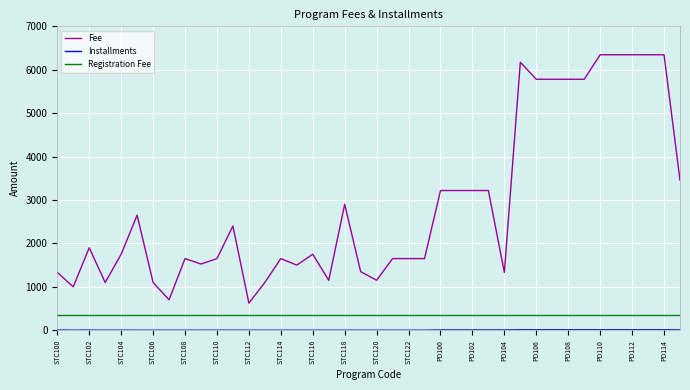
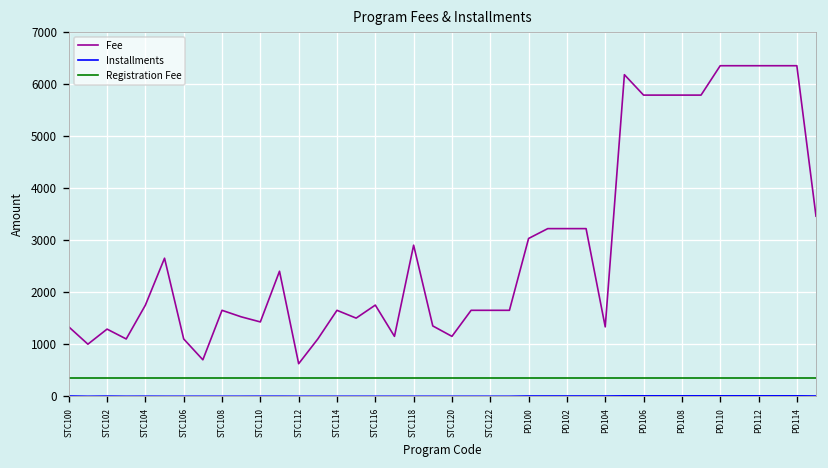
  {
    "Fee": {
      "STC100": 1300,
-     "STC102": 1900,
+     "STC102": 1300,
      "STC104": 1700,
      "STC106": 1100,
      "STC108": 1700,
-     "STC110": 1700,
+     "STC110": 1400,
      "STC112": 600,
      "STC114": 1700,
      "STC116": 1800,
      "STC118": 2900,
      "STC120": 1200,
      "STC122": 1700,
-     "PD100": 3200,
+     "PD100": 3000,
      "PD102": 3200,
      "PD104": 1300,
      "PD106": 5800,
      "PD108": 5800,
      "PD110": 6300,
      "PD112": 6300,
      "PD114": 6300
    },
    "Installments": {
      "STC100": 0,
      "STC102": 0,
      "STC104": 0,
      "STC106": 0,
      "STC108": 0,
      "STC110": 0,
      "STC112": 0,
      "STC114": 0,
      "STC116": 0,
      "STC118": 0,
      "STC120": 0,
      "STC122": 0,
      "PD100": 0,
      "PD102": 0,
      "PD104": 0,
      "PD106": 0,
      "PD108": 0,
      "PD110": 0,
      "PD112": 0,
      "PD114": 0
    },
    "Registration Fee": {
      "STC100": 400,
      "STC102": 400,
      "STC104": 400,
      "STC106": 400,
      "STC108": 400,
      "STC110": 400,
      "STC112": 400,
      "STC114": 400,
      "STC116": 400,
      "STC118": 400,
      "STC120": 400,
      "STC122": 400,
      "PD100": 400,
      "PD102": 400,
      "PD104": 400,
      "PD106": 400,
      "PD108": 400,
      "PD110": 400,
      "PD112": 400,
      "PD114": 400
    }
  }
